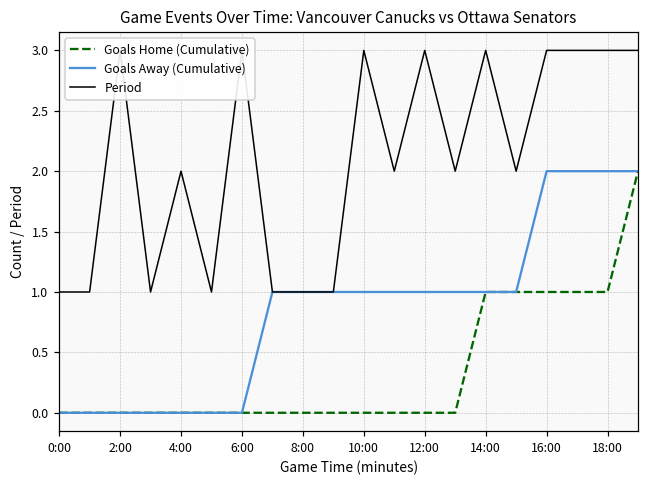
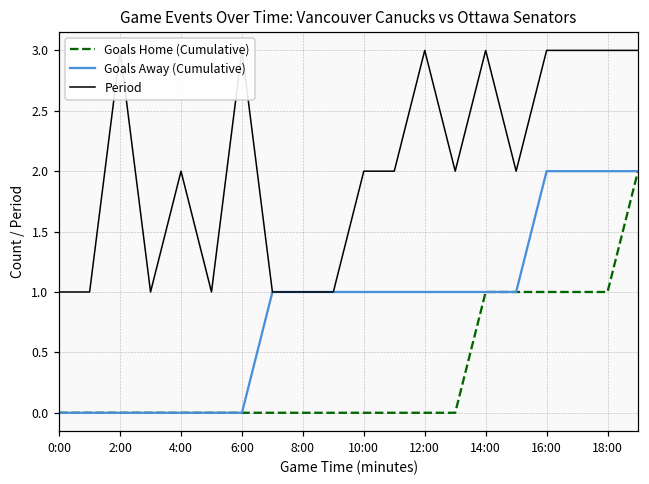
  {
    "Goals Home (Cumulative)": {
      "8:00": 0,
      "10:00": 0,
      "12:00": 0,
      "16:00": 1,
      "18:00": 1
    },
    "Goals Away (Cumulative)": {
      "10:00": 1,
      "12:00": 1,
      "16:00": 2,
      "18:00": 2
    },
    "Period": {
      "0:00": 1,
      "4:00": 2,
-     "10:00": 3,
+     "10:00": 2,
      "12:00": 3,
      "14:00": 3,
      "16:00": 3,
      "18:00": 3
    }
  }
